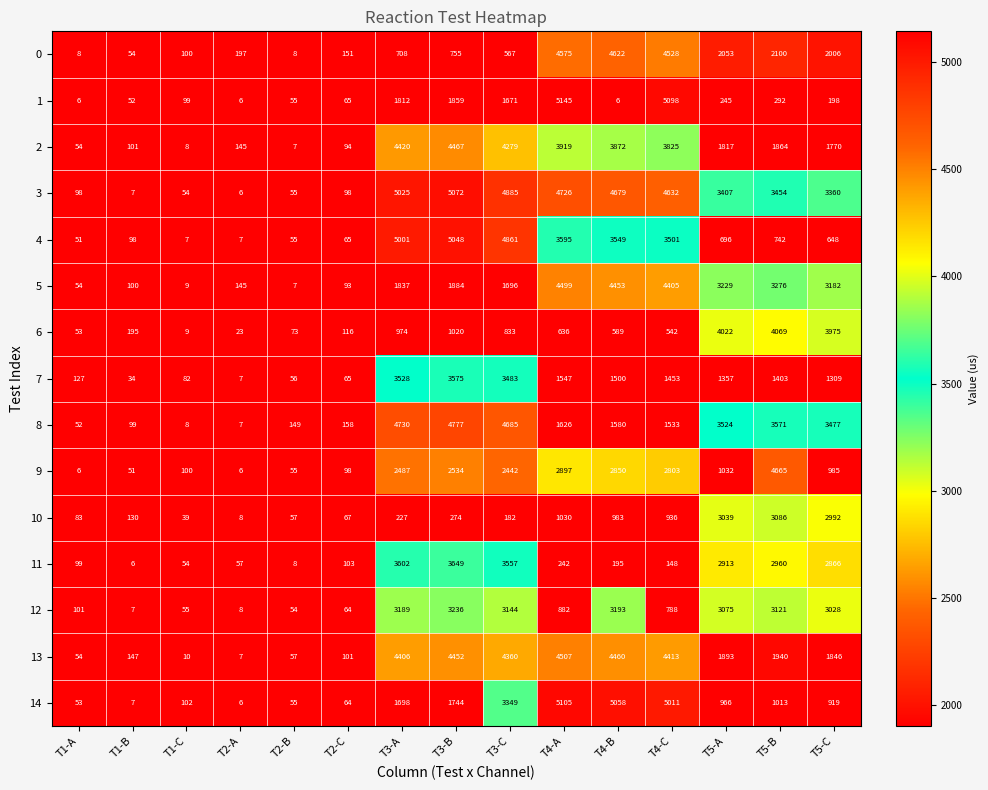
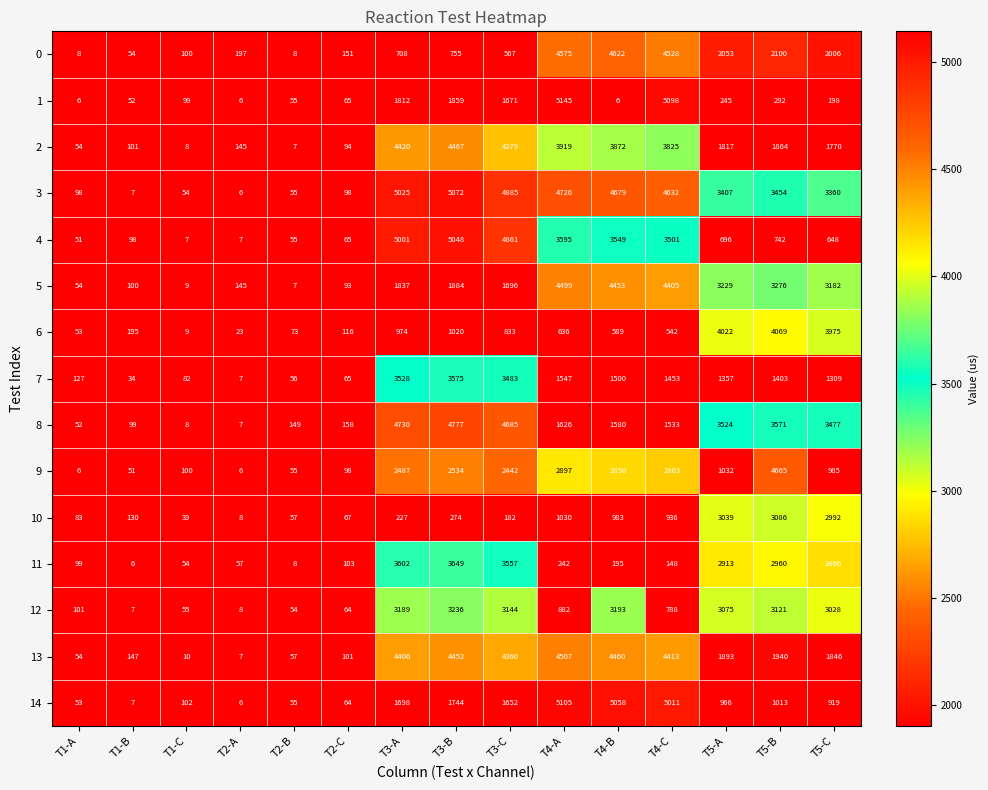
  {
    "14": {
      "T1-A": 53,
      "T1-B": 7,
      "T1-C": 102,
      "T2-A": 6,
      "T2-B": 55,
      "T2-C": 64,
      "T3-A": 1698,
      "T3-B": 1744,
-     "T3-C": 3349,
+     "T3-C": 1652,
      "T4-A": 5105,
      "T4-B": 5058,
      "T4-C": 5011,
      "T5-A": 966,
      "T5-B": 1013,
      "T5-C": 919
    }
  }
